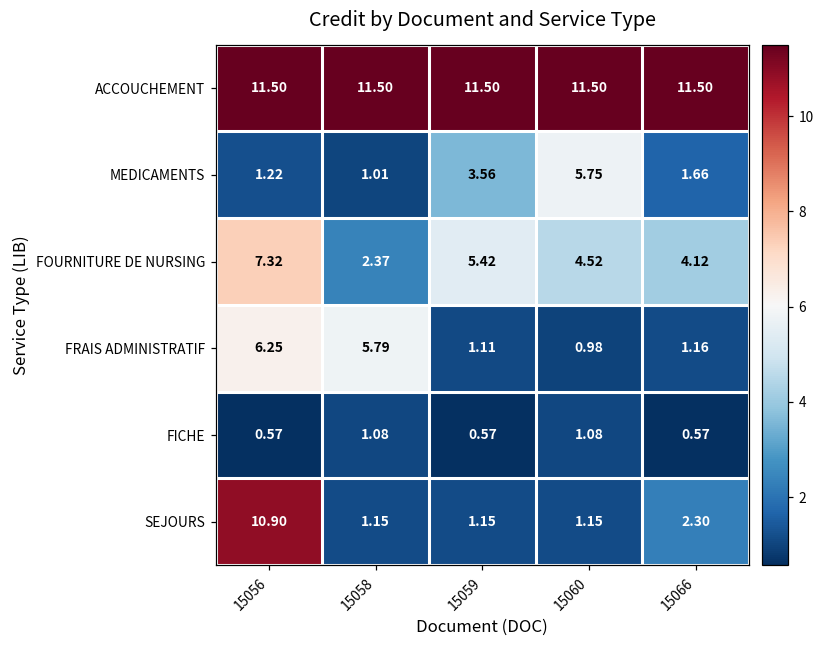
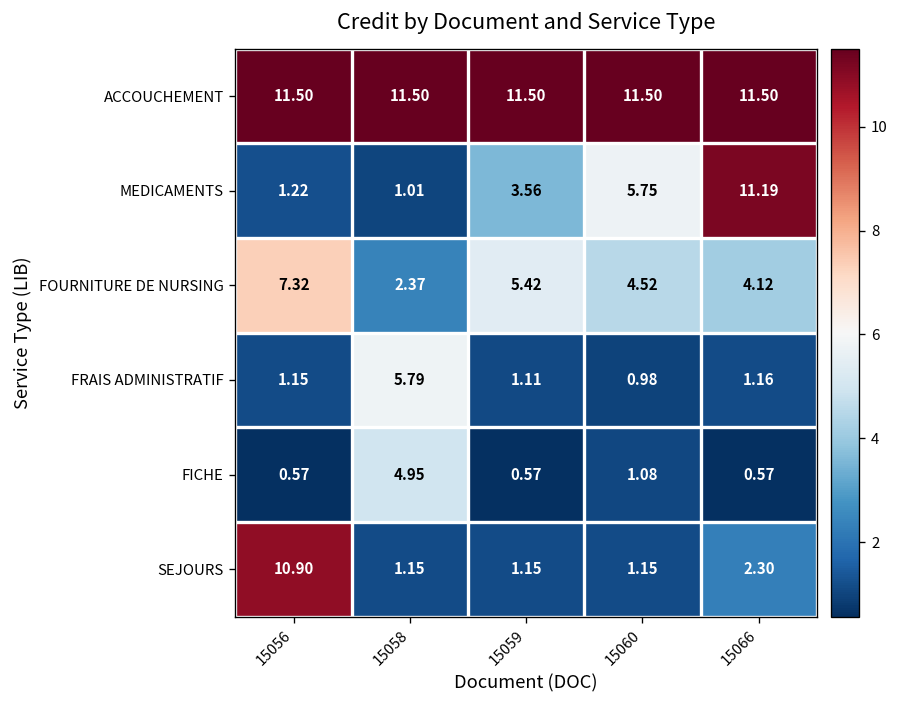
  {
    "ACCOUCHEMENT": {
      "15056": 11.50,
      "15058": 11.50,
      "15059": 11.50,
      "15060": 11.50,
      "15066": 11.50
    },
    "MEDICAMENTS": {
      "15056": 1.22,
      "15058": 1.01,
      "15059": 3.56,
      "15060": 5.75,
-     "15066": 1.66
+     "15066": 11.19
    },
    "FOURNITURE DE NURSING": {
      "15056": 7.32,
      "15058": 2.37,
      "15059": 5.42,
      "15060": 4.52,
      "15066": 4.12
    },
    "FRAIS ADMINISTRATIF": {
-     "15056": 6.25,
+     "15056": 1.15,
      "15058": 5.79,
      "15059": 1.11,
      "15060": 0.98,
      "15066": 1.16
    },
    "FICHE": {
      "15056": 0.57,
-     "15058": 1.08,
+     "15058": 4.95,
      "15059": 0.57,
      "15060": 1.08,
      "15066": 0.57
    },
    "SEJOURS": {
      "15056": 10.90,
      "15058": 1.15,
      "15059": 1.15,
      "15060": 1.15,
      "15066": 2.30
    }
  }
